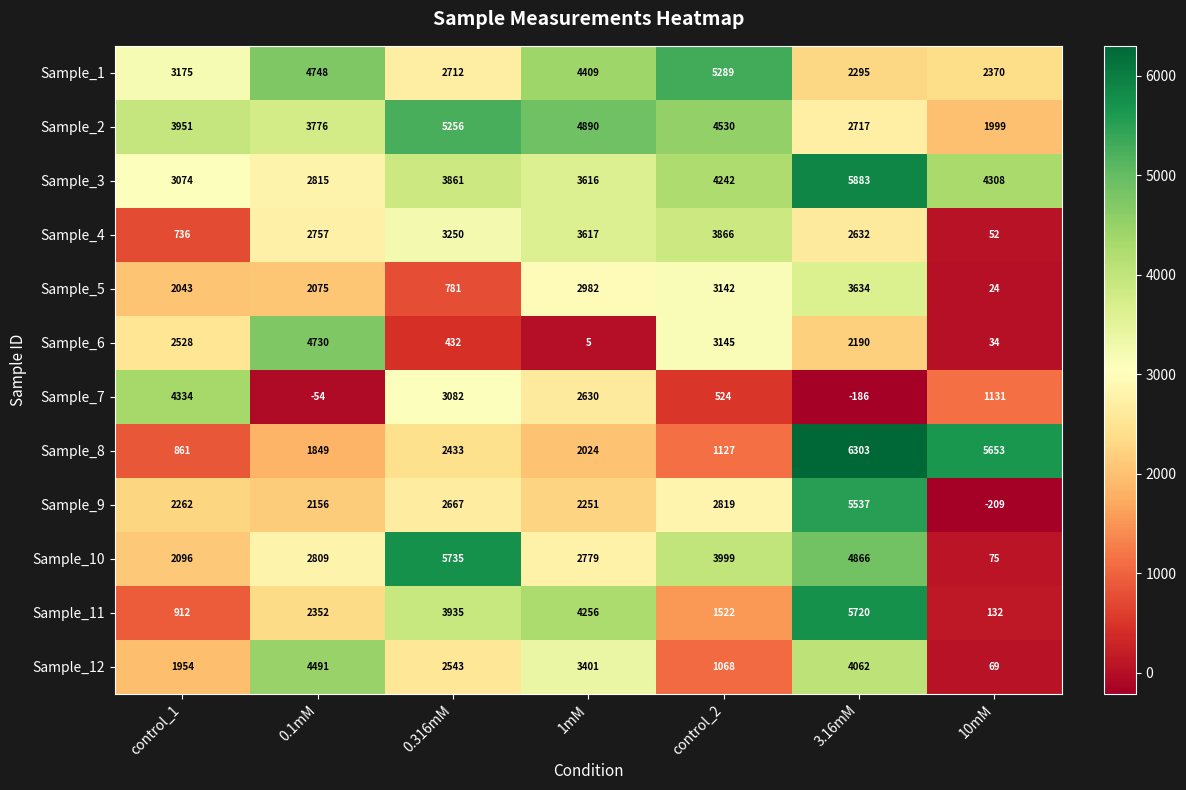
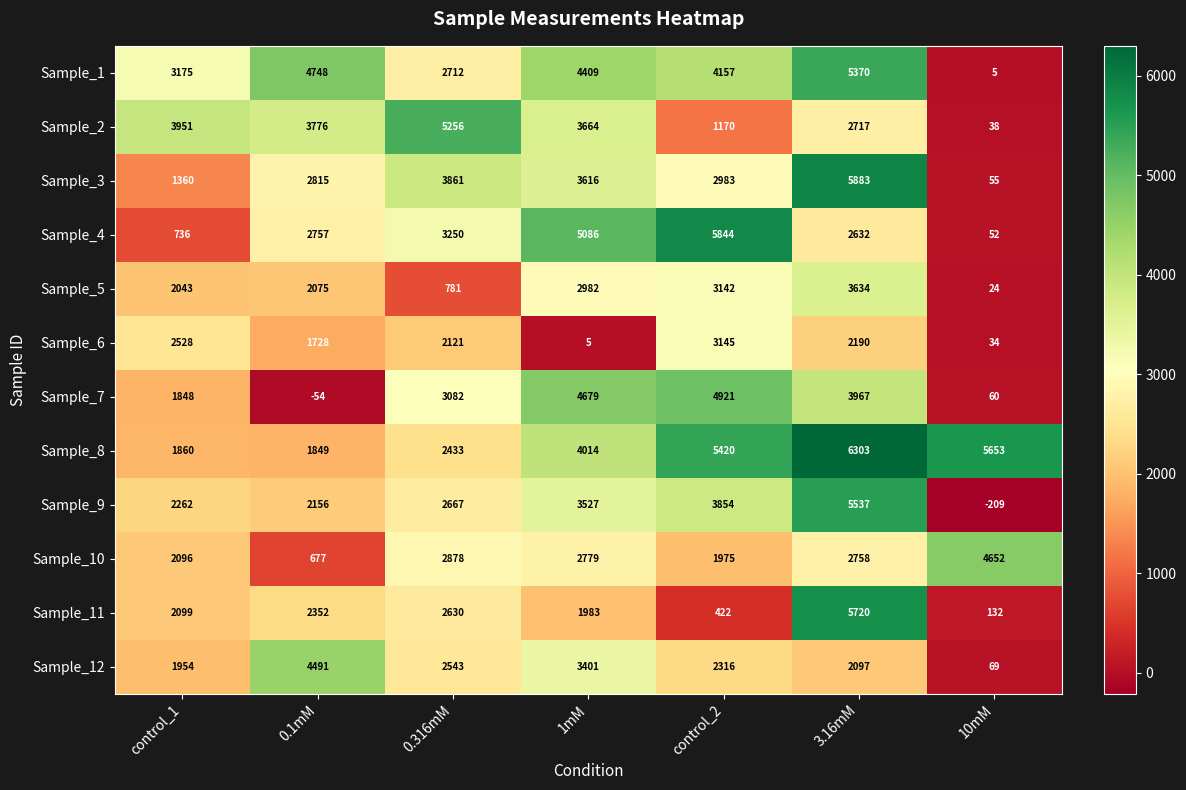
  {
    "Sample_1": {
      "control_1": 3175,
      "0.1mM": 4748,
      "0.316mM": 2712,
      "1mM": 4409,
-     "control_2": 5289,
-     "3.16mM": 2295,
-     "10mM": 2370
+     "control_2": 4157,
+     "3.16mM": 5370,
+     "10mM": 5
    },
    "Sample_2": {
      "control_1": 3951,
      "0.1mM": 3776,
      "0.316mM": 5256,
-     "1mM": 4890,
-     "control_2": 4530,
+     "1mM": 3664,
+     "control_2": 1170,
      "3.16mM": 2717,
-     "10mM": 1999
+     "10mM": 38
    },
    "Sample_3": {
-     "control_1": 3074,
+     "control_1": 1360,
      "0.1mM": 2815,
      "0.316mM": 3861,
      "1mM": 3616,
-     "control_2": 4242,
+     "control_2": 2983,
      "3.16mM": 5883,
-     "10mM": 4308
+     "10mM": 55
    },
    "Sample_4": {
      "control_1": 736,
      "0.1mM": 2757,
      "0.316mM": 3250,
-     "1mM": 3617,
-     "control_2": 3866,
+     "1mM": 5086,
+     "control_2": 5844,
      "3.16mM": 2632,
      "10mM": 52
    },
    "Sample_5": {
      "control_1": 2043,
      "0.1mM": 2075,
      "0.316mM": 781,
      "1mM": 2982,
      "control_2": 3142,
      "3.16mM": 3634,
      "10mM": 24
    },
    "Sample_6": {
      "control_1": 2528,
-     "0.1mM": 4730,
-     "0.316mM": 432,
+     "0.1mM": 1728,
+     "0.316mM": 2121,
      "1mM": 5,
      "control_2": 3145,
      "3.16mM": 2190,
      "10mM": 34
    },
    "Sample_7": {
-     "control_1": 4334,
+     "control_1": 1848,
      "0.1mM": -54,
      "0.316mM": 3082,
-     "1mM": 2630,
-     "control_2": 524,
-     "3.16mM": -186,
-     "10mM": 1131
+     "1mM": 4679,
+     "control_2": 4921,
+     "3.16mM": 3967,
+     "10mM": 60
    },
    "Sample_8": {
-     "control_1": 861,
+     "control_1": 1860,
      "0.1mM": 1849,
      "0.316mM": 2433,
-     "1mM": 2024,
-     "control_2": 1127,
+     "1mM": 4014,
+     "control_2": 5420,
      "3.16mM": 6303,
      "10mM": 5653
    },
    "Sample_9": {
      "control_1": 2262,
      "0.1mM": 2156,
      "0.316mM": 2667,
-     "1mM": 2251,
-     "control_2": 2819,
+     "1mM": 3527,
+     "control_2": 3854,
      "3.16mM": 5537,
      "10mM": -209
    },
    "Sample_10": {
      "control_1": 2096,
-     "0.1mM": 2809,
-     "0.316mM": 5735,
+     "0.1mM": 677,
+     "0.316mM": 2878,
      "1mM": 2779,
-     "control_2": 3999,
-     "3.16mM": 4866,
-     "10mM": 75
+     "control_2": 1975,
+     "3.16mM": 2758,
+     "10mM": 4652
    },
    "Sample_11": {
-     "control_1": 912,
+     "control_1": 2099,
      "0.1mM": 2352,
-     "0.316mM": 3935,
-     "1mM": 4256,
-     "control_2": 1522,
+     "0.316mM": 2630,
+     "1mM": 1983,
+     "control_2": 422,
      "3.16mM": 5720,
      "10mM": 132
    },
    "Sample_12": {
      "control_1": 1954,
      "0.1mM": 4491,
      "0.316mM": 2543,
      "1mM": 3401,
-     "control_2": 1068,
-     "3.16mM": 4062,
+     "control_2": 2316,
+     "3.16mM": 2097,
      "10mM": 69
    }
  }
